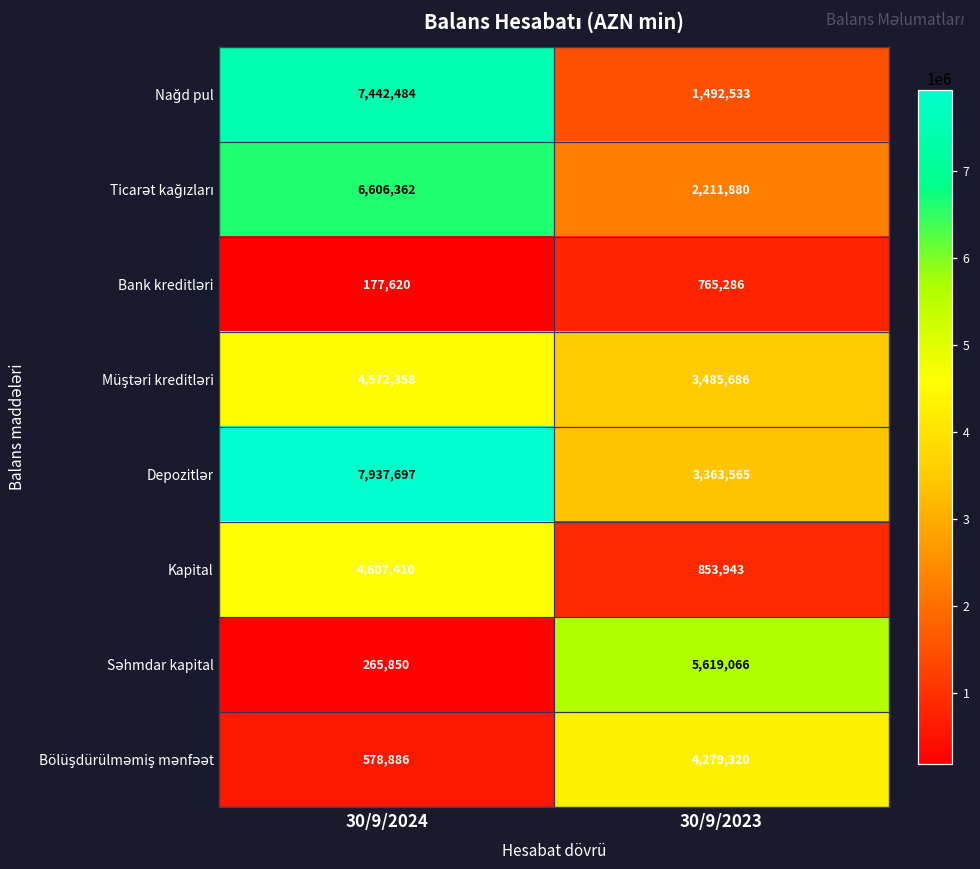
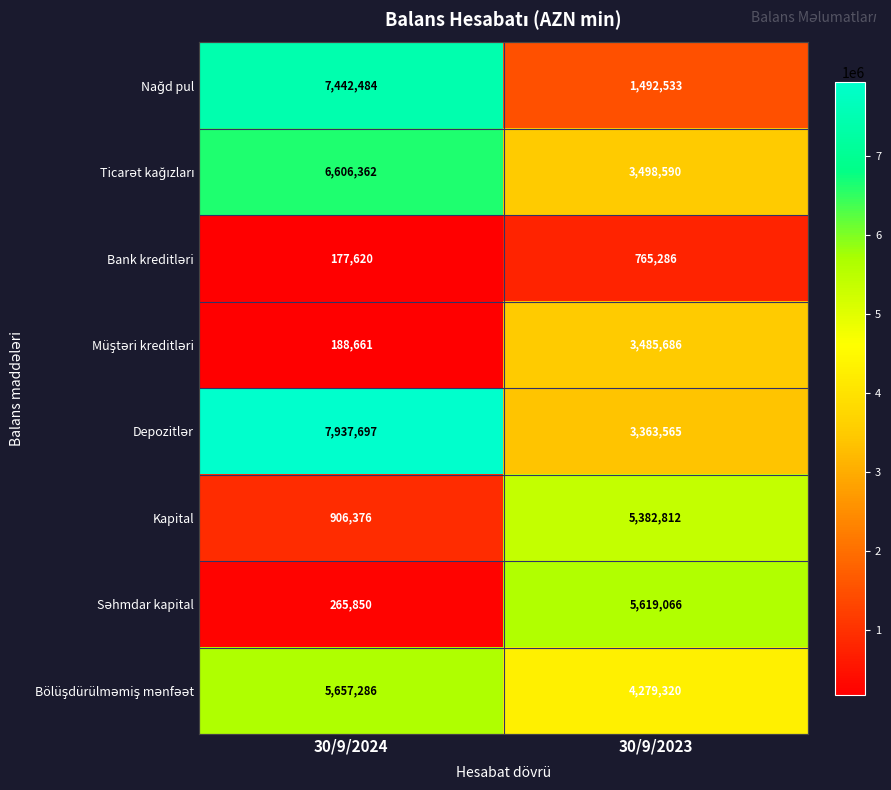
  {
    "Nağd pul": {
      "30/9/2024": "7,442,484",
      "30/9/2023": "1,492,533"
    },
    "Ticarət kağızları": {
      "30/9/2024": "6,606,362",
-     "30/9/2023": "2,211,880"
+     "30/9/2023": "3,498,590"
    },
    "Bank kreditləri": {
      "30/9/2024": "177,620",
      "30/9/2023": "765,286"
    },
    "Müştəri kreditləri": {
-     "30/9/2024": "4,572,358",
+     "30/9/2024": "188,661",
      "30/9/2023": "3,485,686"
    },
    "Depozitlər": {
      "30/9/2024": "7,937,697",
      "30/9/2023": "3,363,565"
    },
    "Kapital": {
-     "30/9/2024": "4,607,410",
-     "30/9/2023": "853,943"
+     "30/9/2024": "906,376",
+     "30/9/2023": "5,382,812"
    },
    "Səhmdar kapital": {
      "30/9/2024": "265,850",
      "30/9/2023": "5,619,066"
    },
    "Bölüşdürülməmiş mənfəət": {
-     "30/9/2024": "578,886",
+     "30/9/2024": "5,657,286",
      "30/9/2023": "4,279,320"
    }
  }
